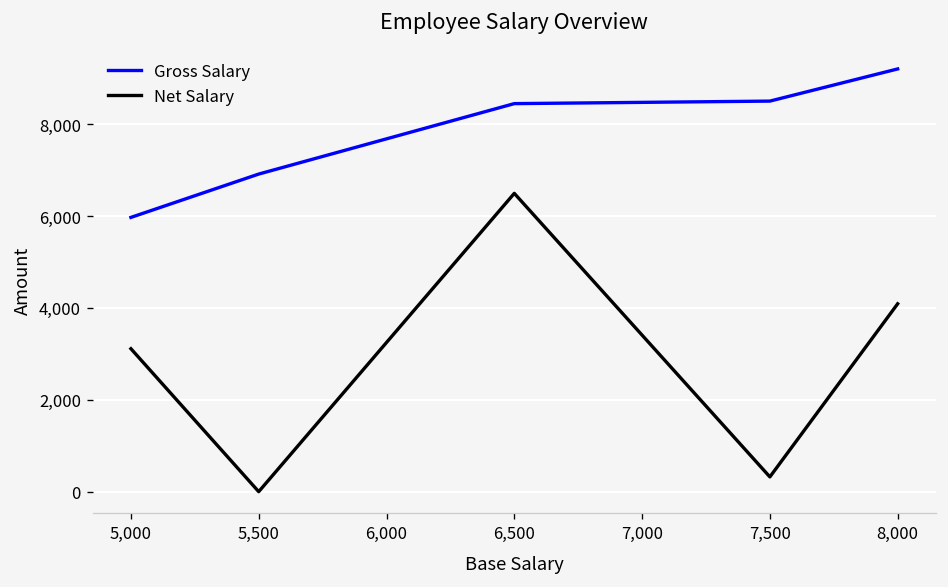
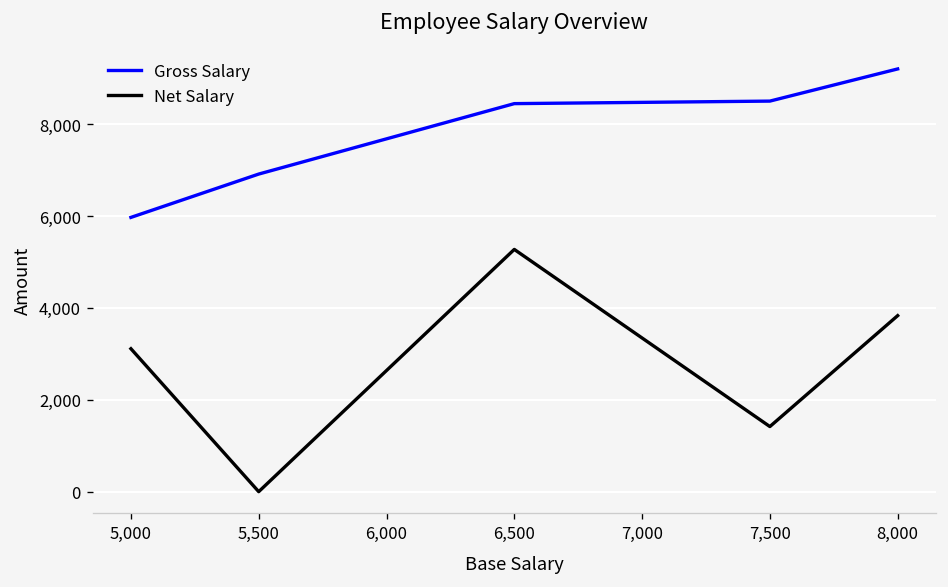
  {
    "Gross Salary": {
      "5,000": "6,000",
      "5,500": "6,900",
      "6,500": "8,400",
      "7,500": "8,500",
      "8,000": "9,200"
    },
    "Net Salary": {
      "5,000": "3,100",
      "5,500": "0",
-     "6,500": "6,500",
-     "7,500": "300",
-     "8,000": "4,100"
+     "6,500": "5,300",
+     "7,500": "1,400",
+     "8,000": "3,800"
    }
  }
